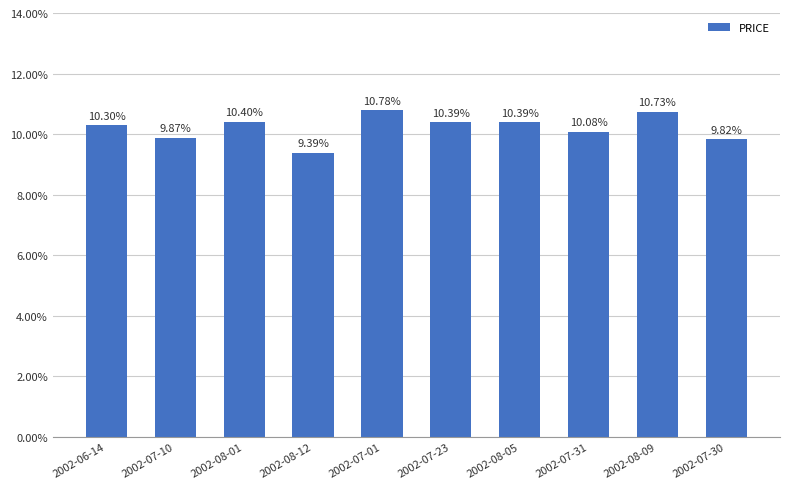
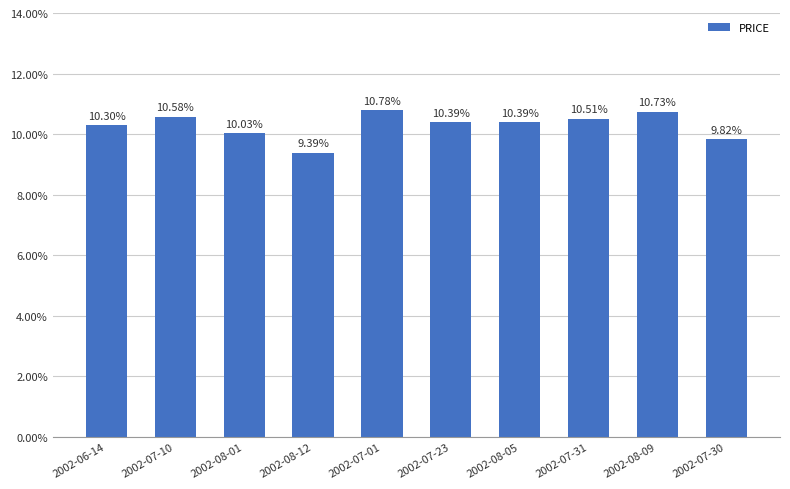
  {
    "2002-06-14": "10.30%",
-   "2002-07-10": "9.87%",
-   "2002-08-01": "10.40%",
+   "2002-07-10": "10.58%",
+   "2002-08-01": "10.03%",
    "2002-08-12": "9.39%",
    "2002-07-01": "10.78%",
    "2002-07-23": "10.39%",
    "2002-08-05": "10.39%",
-   "2002-07-31": "10.08%",
+   "2002-07-31": "10.51%",
    "2002-08-09": "10.73%",
    "2002-07-30": "9.82%"
  }
